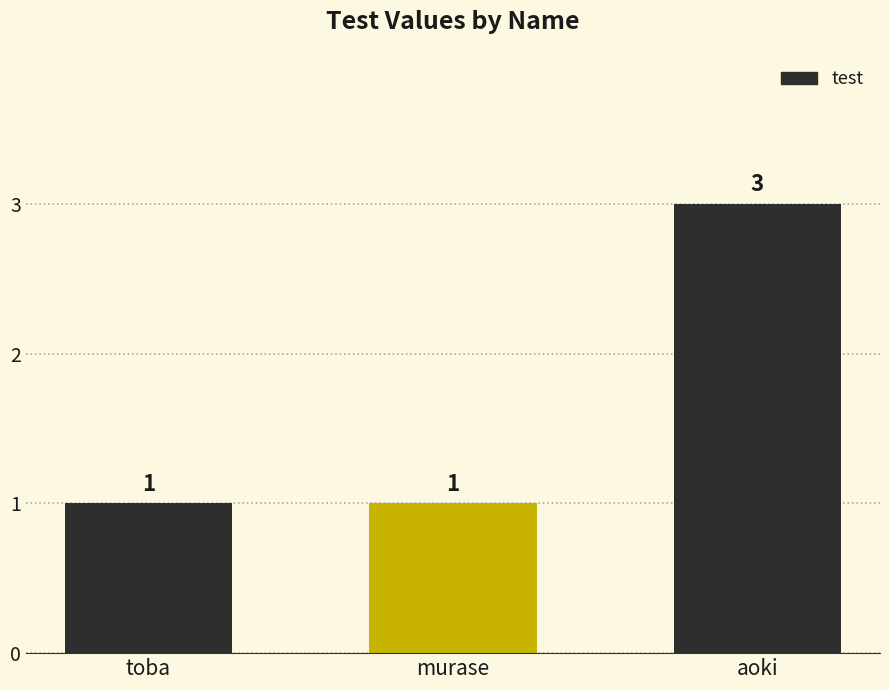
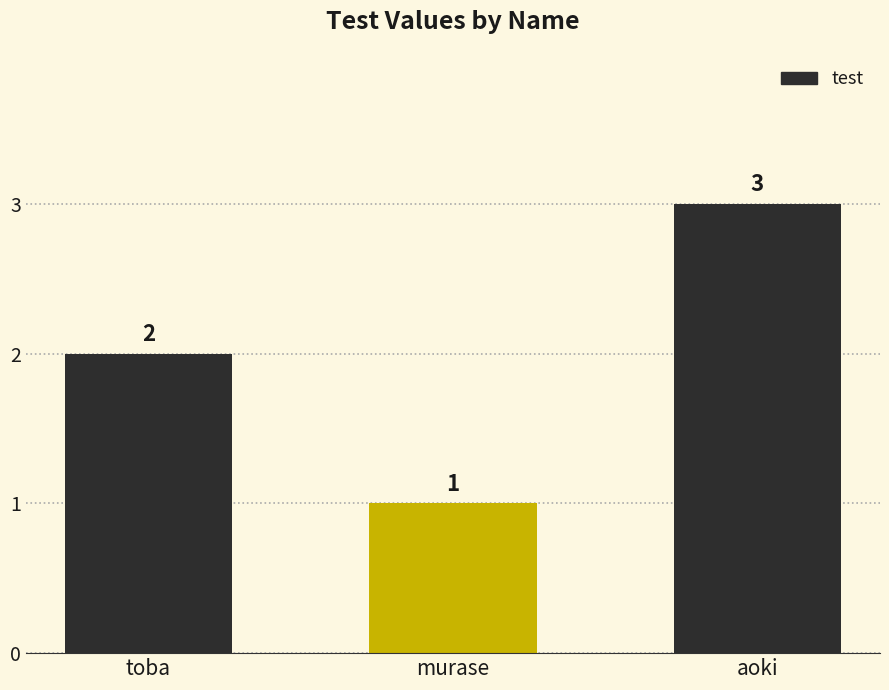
  {
-   "toba": 1,
+   "toba": 2,
    "murase": 1,
    "aoki": 3
  }
